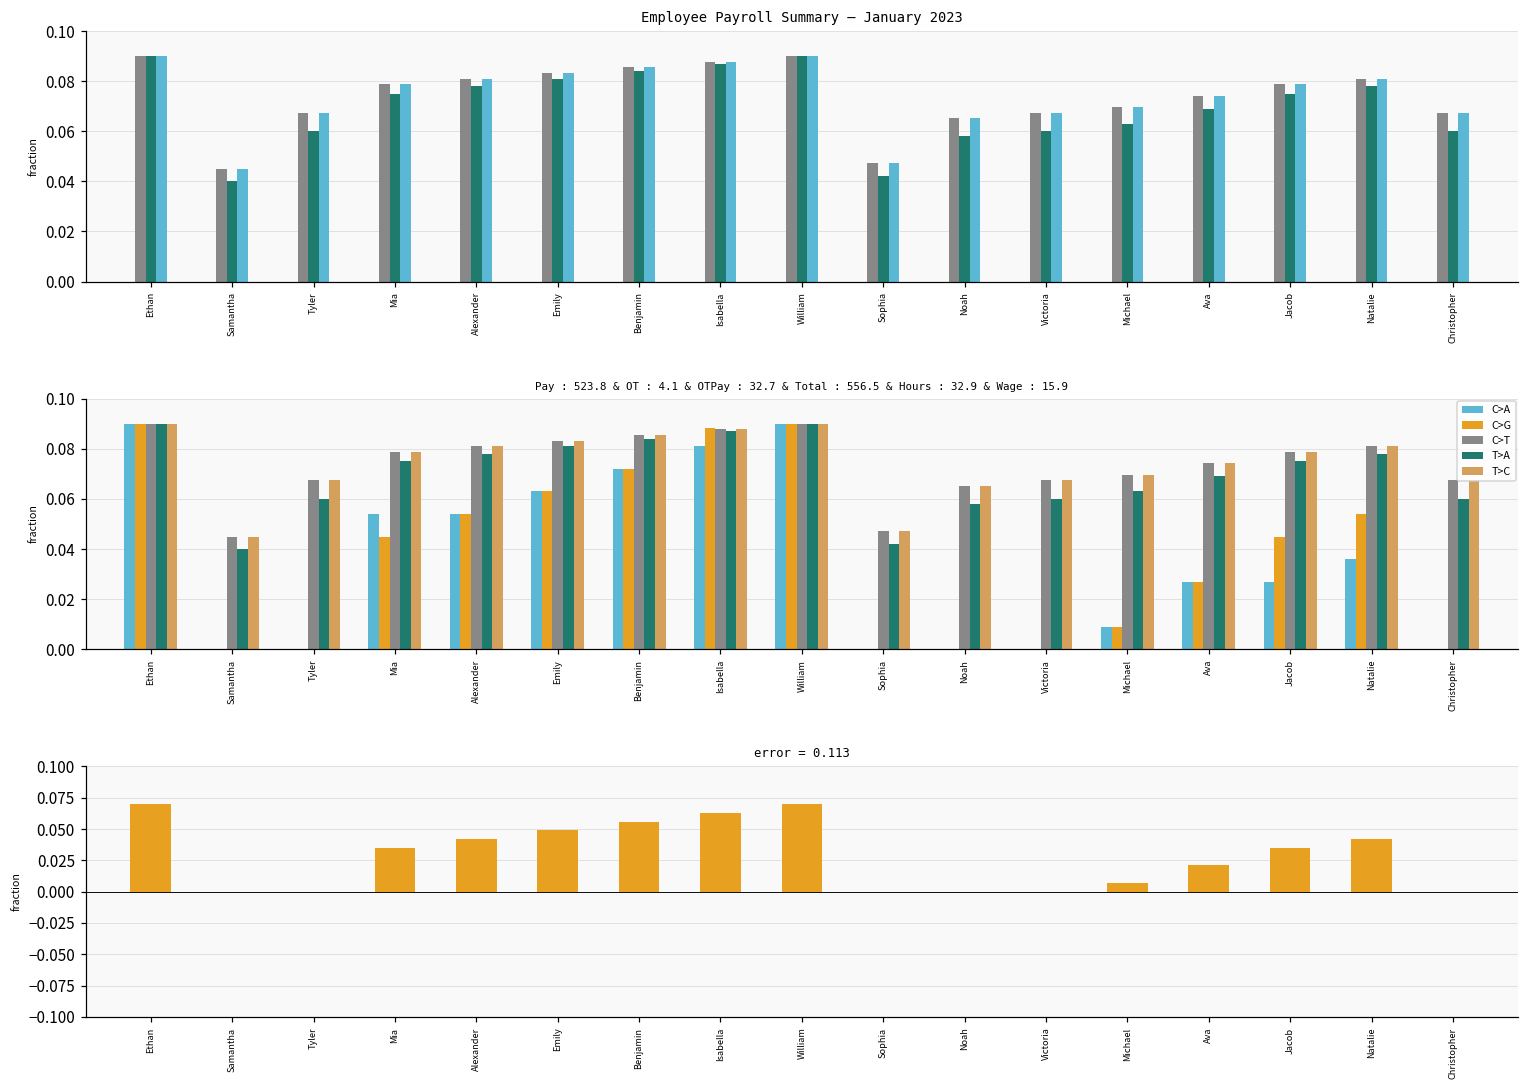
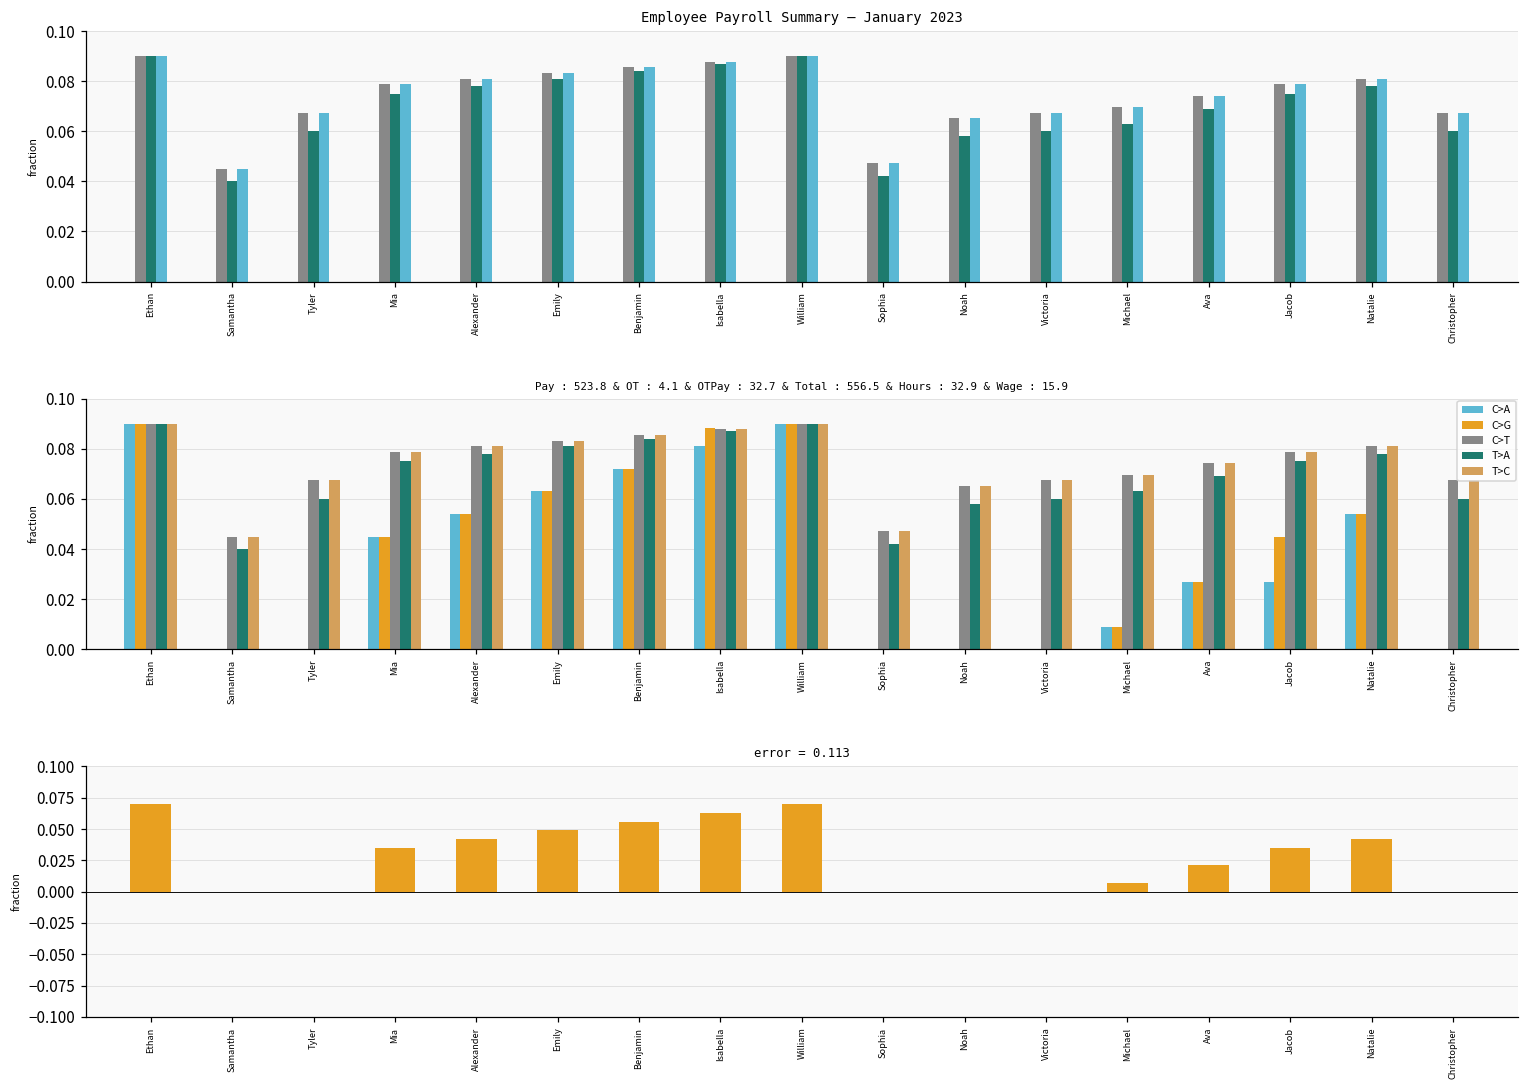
  {
    "Pay : 523.8 & OT : 4.1 & OTPay : 32.7 & Total : 556.5 & Hours : 32.9 & Wage : 15.9": {
      "C>A": {
        "Ethan": 0.090,
        "Samantha": 0.000,
        "Tyler": 0.000,
-       "Mia": 0.054,
+       "Mia": 0.045,
        "Alexander": 0.054,
        "Emily": 0.063,
        "Benjamin": 0.072,
        "Isabella": 0.081,
        "William": 0.090,
        "Sophia": 0.000,
        "Noah": 0.000,
        "Victoria": 0.000,
        "Michael": 0.009,
        "Ava": 0.027,
        "Jacob": 0.027,
-       "Natalie": 0.036,
+       "Natalie": 0.054,
        "Christopher": 0.000
      },
      "C>G": {
        "Ethan": 0.090,
        "Samantha": 0.000,
        "Tyler": 0.000,
        "Mia": 0.045,
        "Alexander": 0.054,
        "Emily": 0.063,
        "Benjamin": 0.072,
        "Isabella": 0.088,
        "William": 0.090,
        "Sophia": 0.000,
        "Noah": 0.000,
        "Victoria": 0.000,
        "Michael": 0.009,
        "Ava": 0.027,
        "Jacob": 0.045,
        "Natalie": 0.054,
        "Christopher": 0.000
      },
      "C>T": {
        "Ethan": 0.090,
        "Samantha": 0.045,
        "Tyler": 0.068,
        "Mia": 0.079,
        "Alexander": 0.081,
        "Emily": 0.083,
        "Benjamin": 0.086,
        "Isabella": 0.088,
        "William": 0.090,
        "Sophia": 0.047,
        "Noah": 0.065,
        "Victoria": 0.068,
        "Michael": 0.070,
        "Ava": 0.074,
        "Jacob": 0.079,
        "Natalie": 0.081,
        "Christopher": 0.068
      },
      "T>A": {
        "Ethan": 0.090,
        "Samantha": 0.040,
        "Tyler": 0.060,
        "Mia": 0.075,
        "Alexander": 0.078,
        "Emily": 0.081,
        "Benjamin": 0.084,
        "Isabella": 0.087,
        "William": 0.090,
        "Sophia": 0.042,
        "Noah": 0.058,
        "Victoria": 0.060,
        "Michael": 0.063,
        "Ava": 0.069,
        "Jacob": 0.075,
        "Natalie": 0.078,
        "Christopher": 0.060
      },
      "T>C": {
        "Ethan": 0.090,
        "Samantha": 0.045,
        "Tyler": 0.068,
        "Mia": 0.079,
        "Alexander": 0.081,
        "Emily": 0.083,
        "Benjamin": 0.085,
        "Isabella": 0.088,
        "William": 0.090,
        "Sophia": 0.047,
        "Noah": 0.065,
        "Victoria": 0.068,
        "Michael": 0.070,
        "Ava": 0.074,
        "Jacob": 0.079,
        "Natalie": 0.081
      }
    },
    "error = 0.113": {
      "Ethan": 0.070,
      "Samantha": 0.000,
      "Tyler": 0.000,
      "Mia": 0.035,
      "Alexander": 0.042,
      "Emily": 0.049,
      "Benjamin": 0.056,
      "Isabella": 0.063,
      "William": 0.070,
      "Sophia": 0.000,
      "Noah": 0.000,
      "Victoria": 0.000,
      "Michael": 0.007,
      "Ava": 0.021,
      "Jacob": 0.035,
      "Natalie": 0.042,
      "Christopher": 0.000
    }
  }
